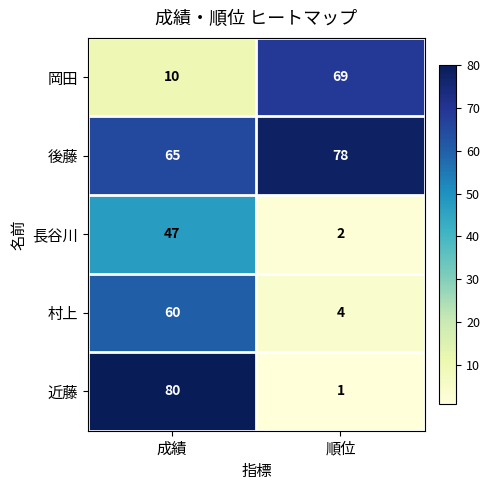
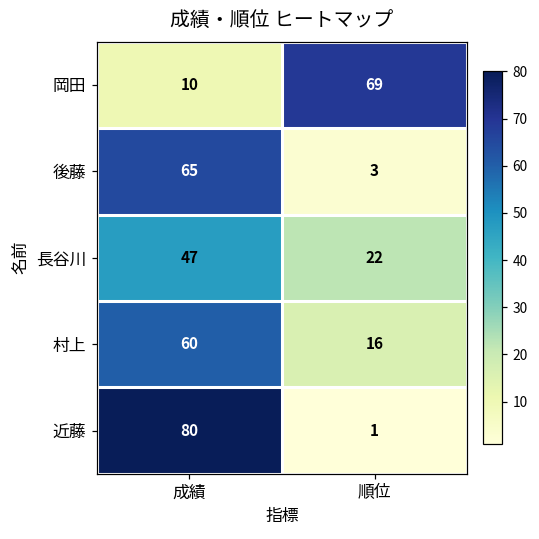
  {
    "岡田": {
      "成績": 10,
      "順位": 69
    },
    "後藤": {
      "成績": 65,
-     "順位": 78
+     "順位": 3
    },
    "長谷川": {
      "成績": 47,
-     "順位": 2
+     "順位": 22
    },
    "村上": {
      "成績": 60,
-     "順位": 4
+     "順位": 16
    },
    "近藤": {
      "成績": 80,
      "順位": 1
    }
  }
